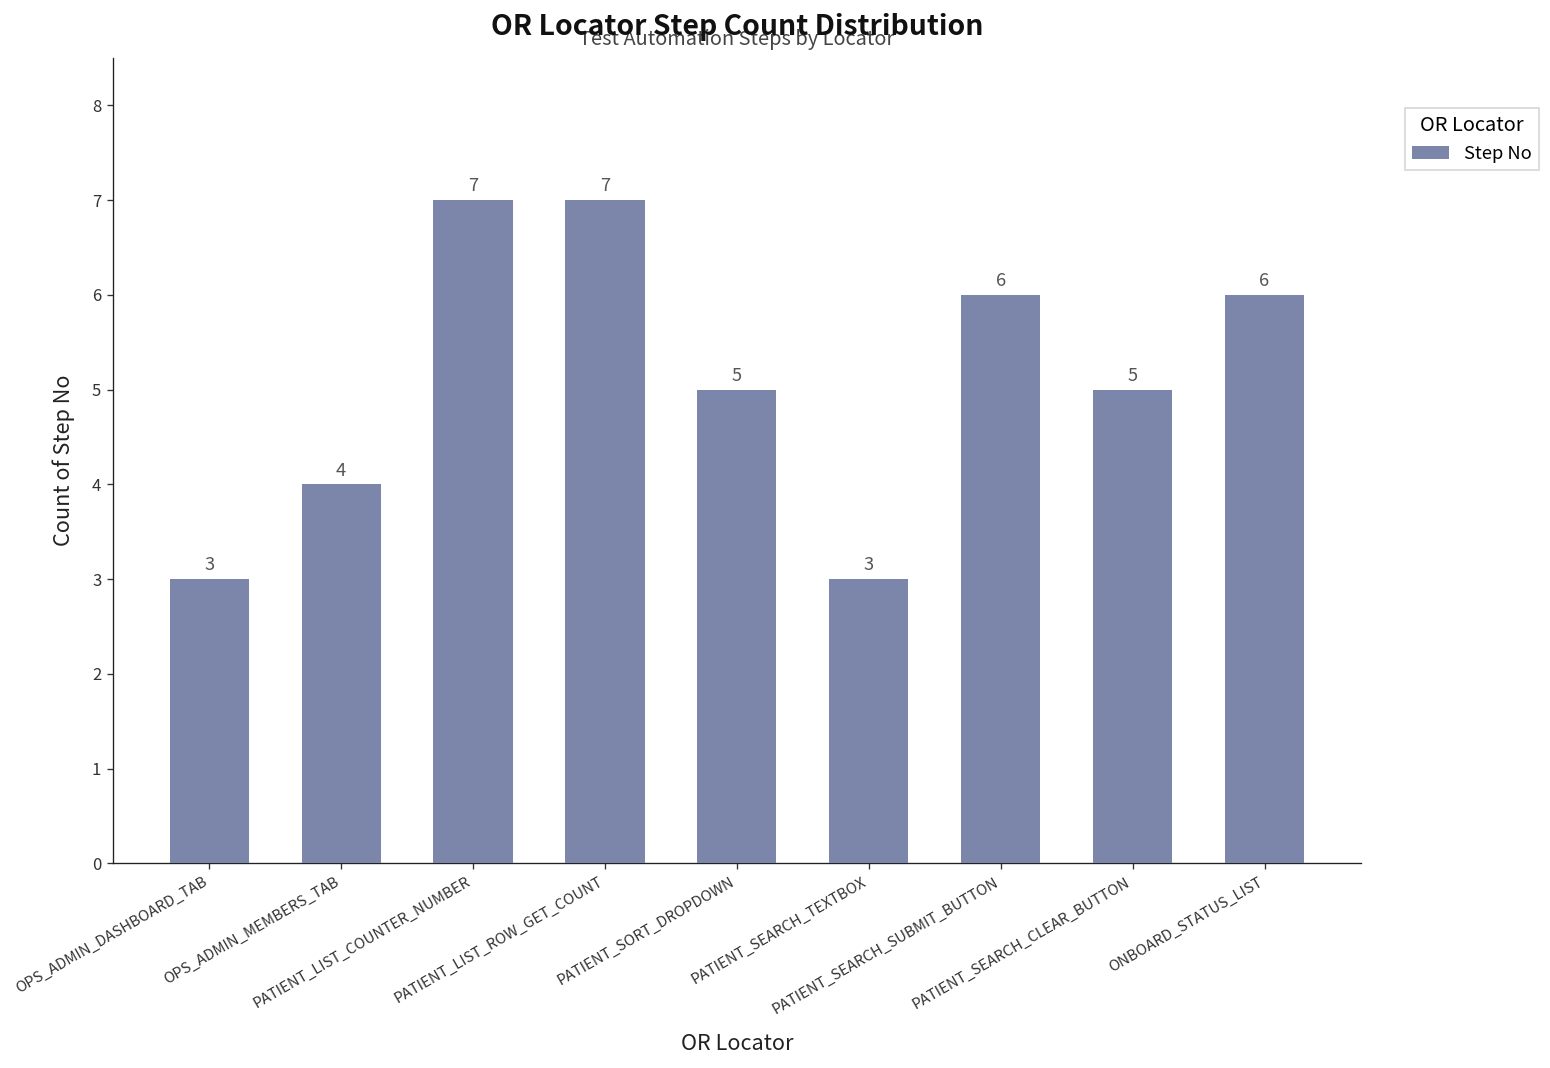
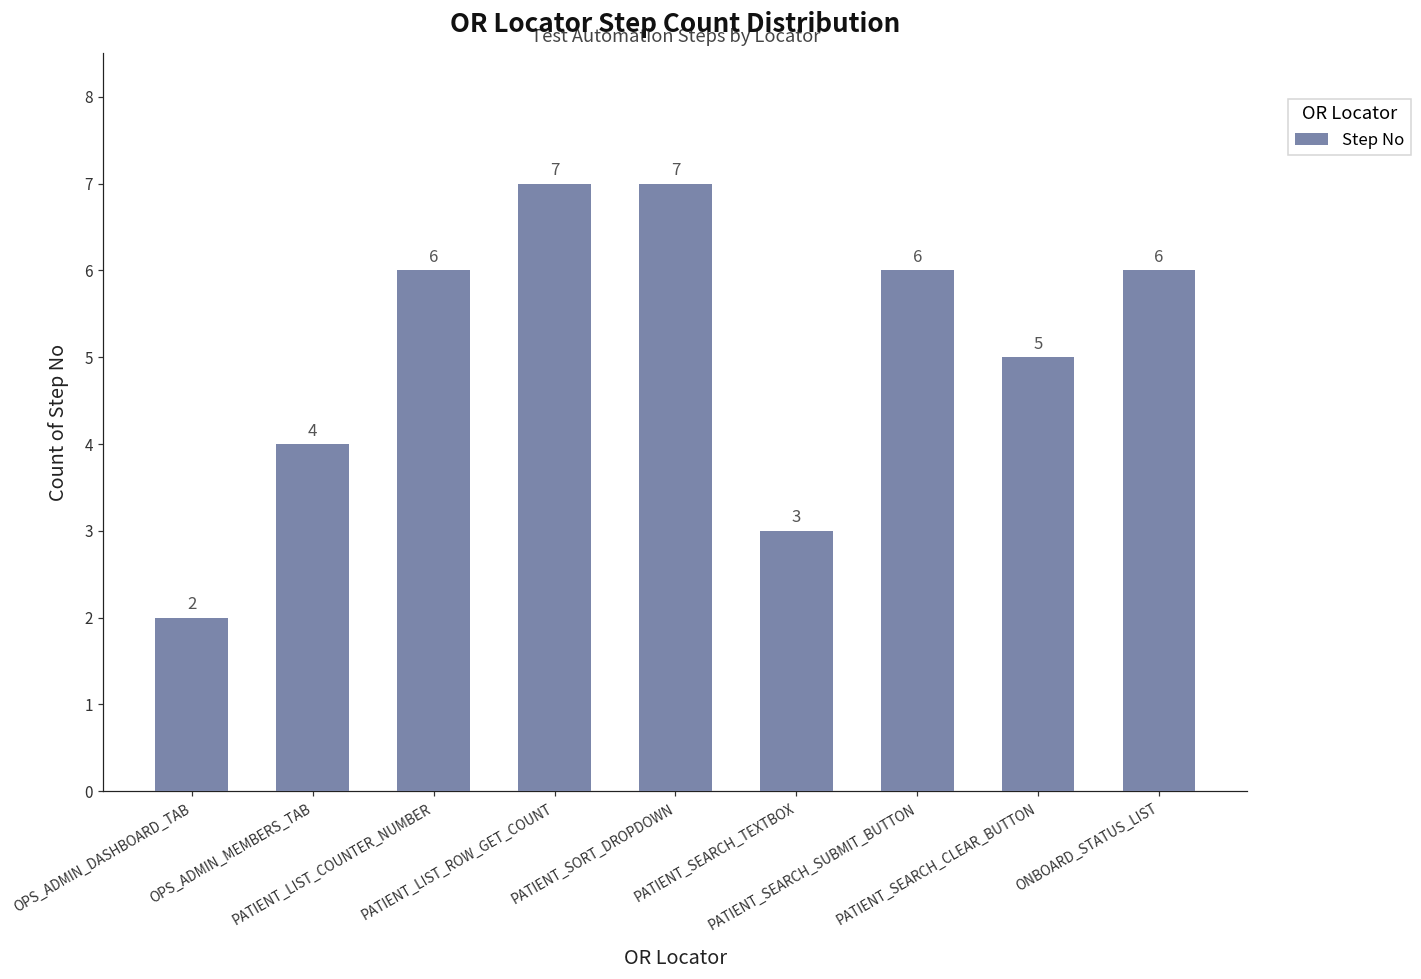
  {
-   "OPS_ADMIN_DASHBOARD_TAB": 3,
+   "OPS_ADMIN_DASHBOARD_TAB": 2,
    "OPS_ADMIN_MEMBERS_TAB": 4,
-   "PATIENT_LIST_COUNTER_NUMBER": 7,
+   "PATIENT_LIST_COUNTER_NUMBER": 6,
    "PATIENT_LIST_ROW_GET_COUNT": 7,
-   "PATIENT_SORT_DROPDOWN": 5,
+   "PATIENT_SORT_DROPDOWN": 7,
    "PATIENT_SEARCH_TEXTBOX": 3,
    "PATIENT_SEARCH_SUBMIT_BUTTON": 6,
    "PATIENT_SEARCH_CLEAR_BUTTON": 5,
    "ONBOARD_STATUS_LIST": 6
  }
